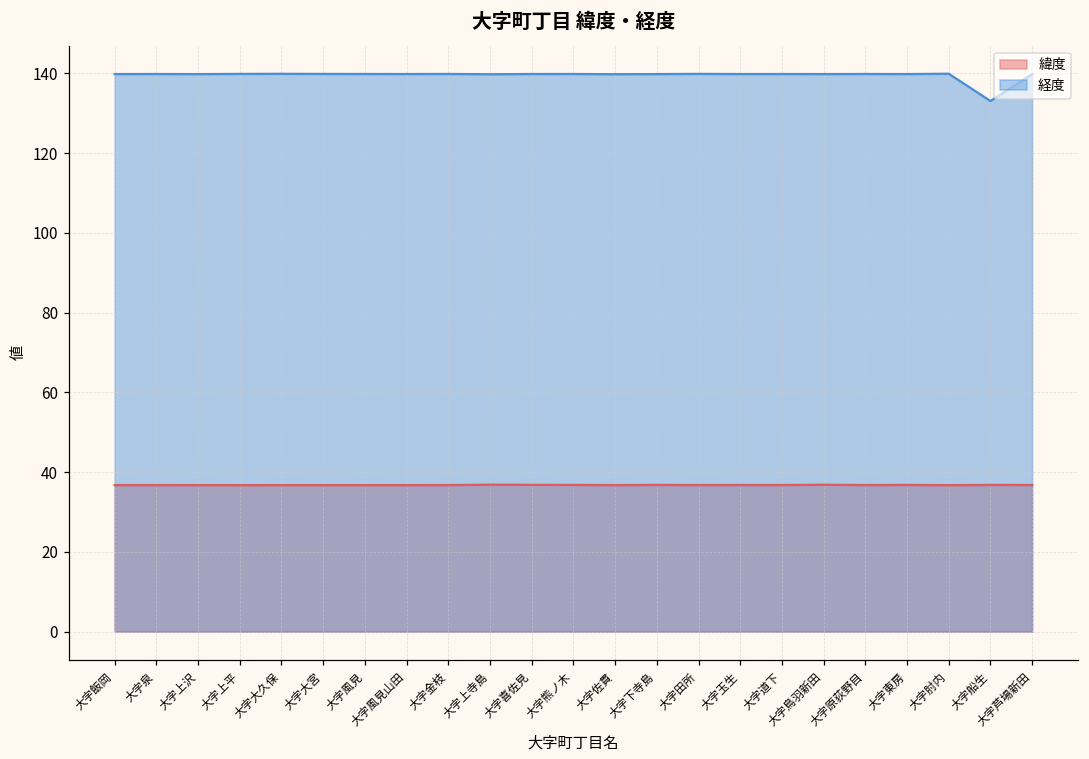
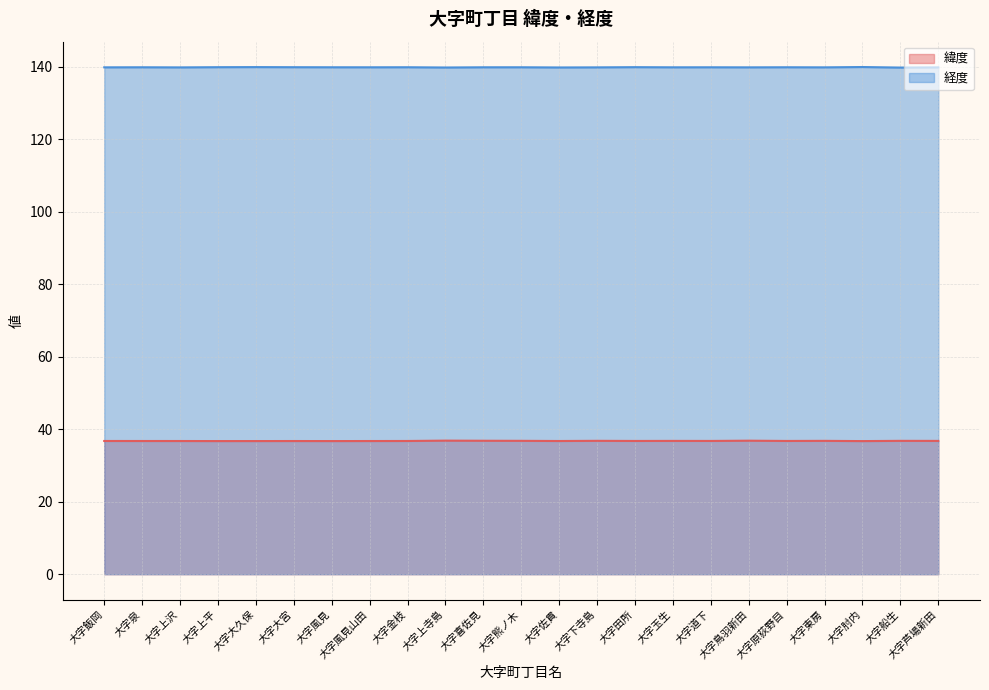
  {
    "緯度": {
      "大字飯岡": 37,
      "大字泉": 37,
      "大字上沢": 37,
      "大字上平": 37,
      "大字大久保": 37,
      "大字大宮": 37,
      "大字風見": 37,
      "大字風見山田": 37,
      "大字金枝": 37,
      "大字上寺島": 37,
      "大字喜佐見": 37,
      "大字熊ノ木": 37,
      "大字佐貫": 37,
      "大字下寺島": 37,
      "大字田所": 37,
      "大字玉生": 37,
      "大字道下": 37,
      "大字鳥羽新田": 37,
      "大字原荻野目": 37,
      "大字東房": 37,
      "大字肘内": 37,
      "大字船生": 37,
      "大字芦場新田": 37
    },
    "経度": {
      "大字飯岡": 140,
      "大字泉": 140,
      "大字上沢": 140,
      "大字上平": 140,
      "大字大久保": 140,
      "大字大宮": 140,
      "大字風見": 140,
      "大字風見山田": 140,
      "大字金枝": 140,
      "大字上寺島": 140,
      "大字喜佐見": 140,
      "大字熊ノ木": 140,
      "大字佐貫": 140,
      "大字下寺島": 140,
      "大字田所": 140,
      "大字玉生": 140,
      "大字道下": 140,
      "大字鳥羽新田": 140,
      "大字原荻野目": 140,
      "大字東房": 140,
      "大字肘内": 140,
-     "大字船生": 133
+     "大字船生": 140
    }
  }
